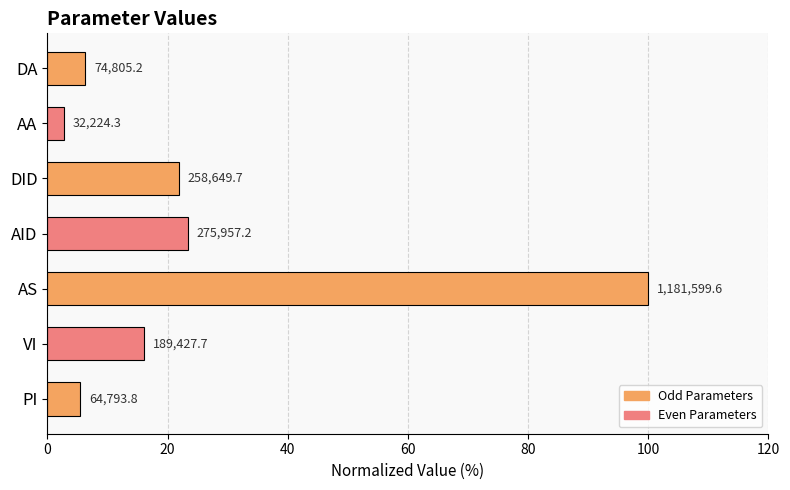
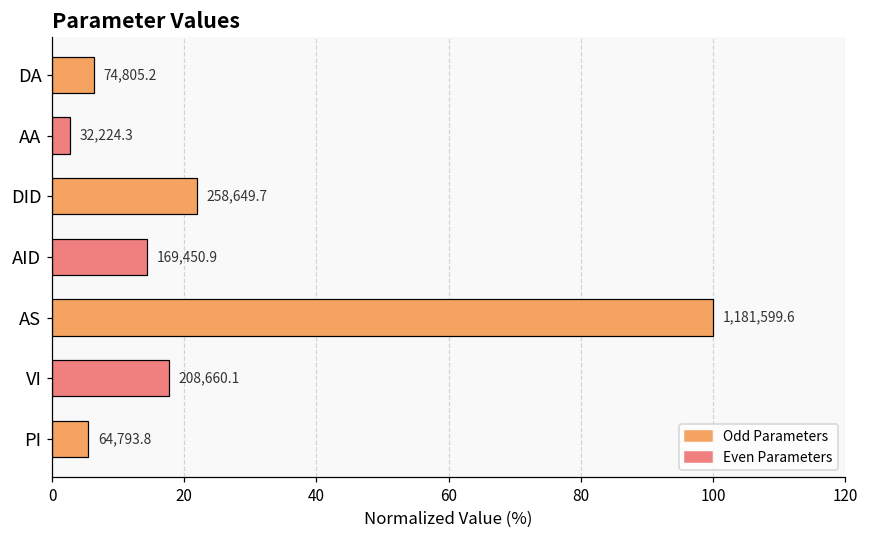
  {
-   "AID": "275,957.2",
-   "VI": "189,427.7"
+   "AID": "169,450.9",
+   "VI": "208,660.1"
  }
